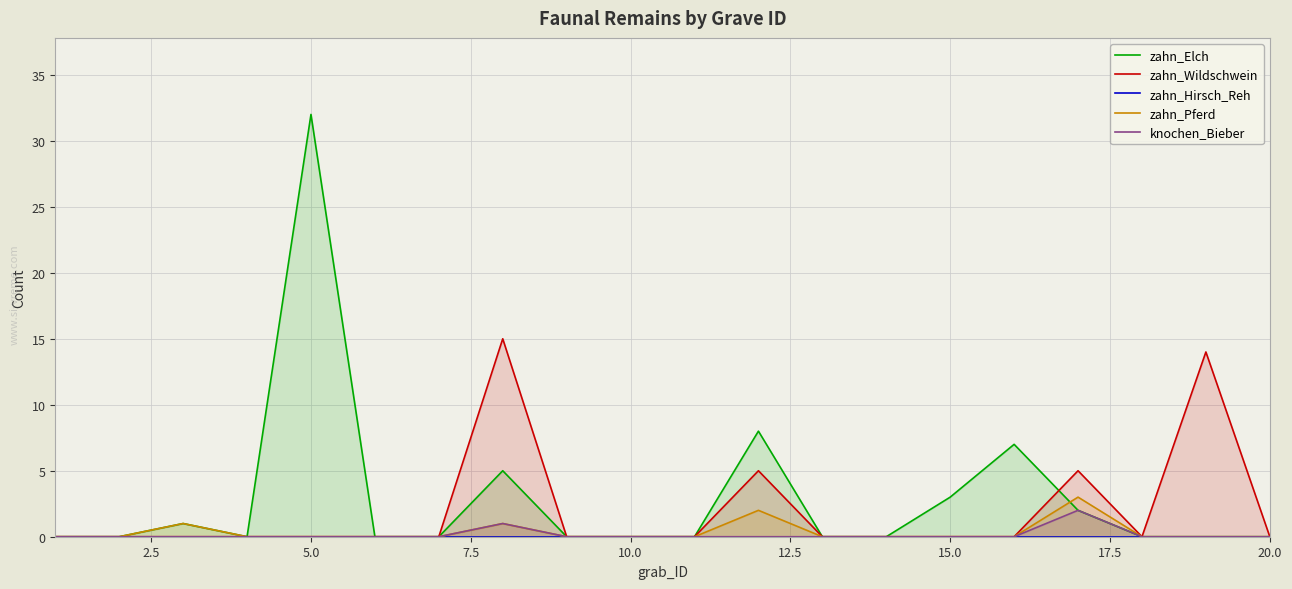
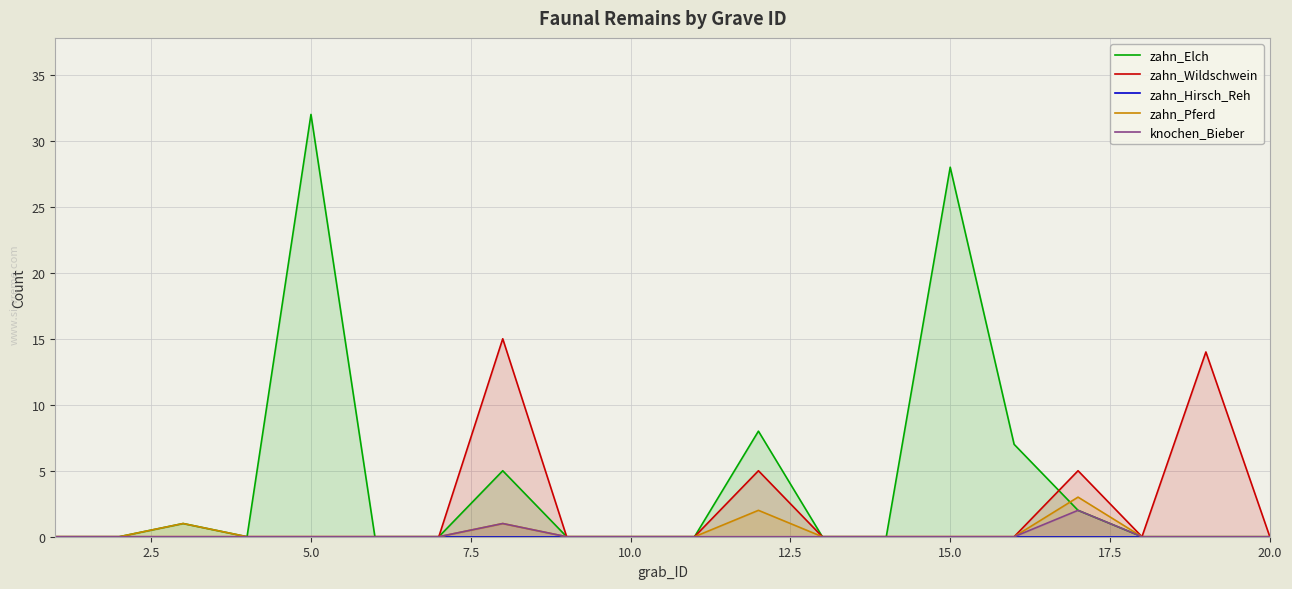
  {
    "zahn_Elch": {
      "5.0": 32,
-     "15.0": 3
+     "15.0": 28
    }
  }
